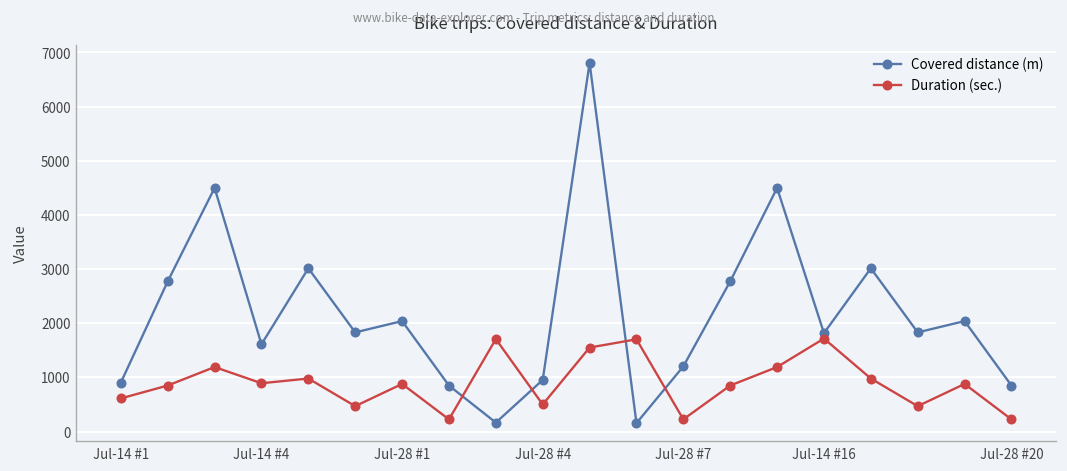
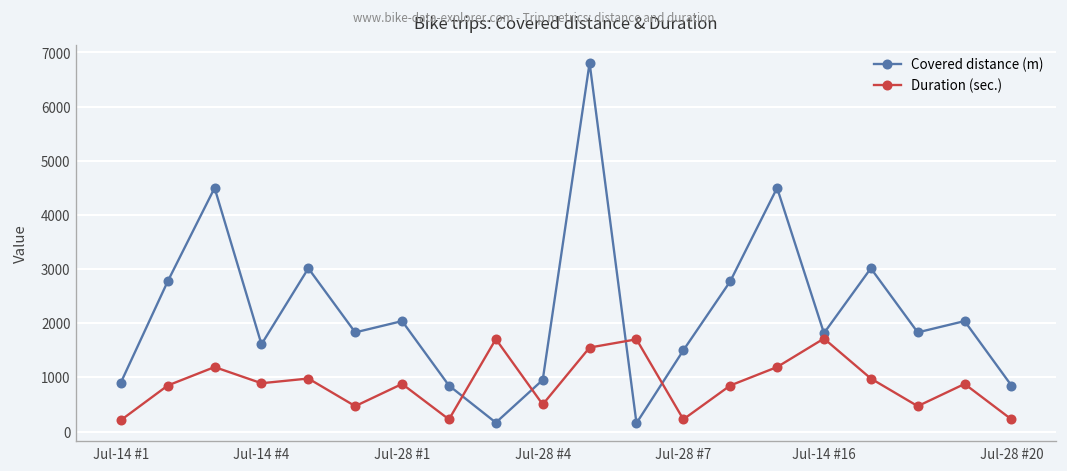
  {
    "Covered distance (m)": {
      "Jul-14 #1": 900,
      "Jul-14 #4": 1600,
      "Jul-28 #1": 2000,
      "Jul-28 #4": 1000,
-     "Jul-28 #7": 1200,
+     "Jul-28 #7": 1500,
      "Jul-14 #16": 1800,
      "Jul-28 #20": 800
    },
    "Duration (sec.)": {
-     "Jul-14 #1": 600,
+     "Jul-14 #1": 200,
      "Jul-14 #4": 900,
      "Jul-28 #1": 900,
      "Jul-28 #4": 500,
      "Jul-28 #7": 200,
      "Jul-14 #16": 1700,
      "Jul-28 #20": 200
    }
  }
